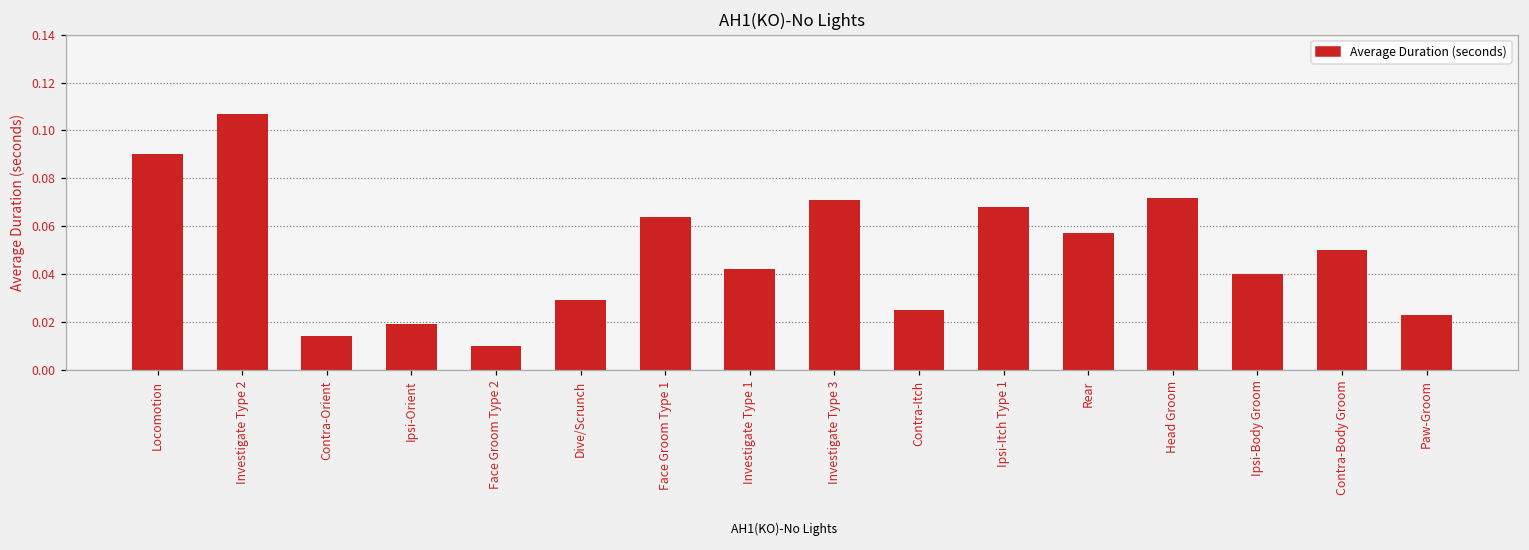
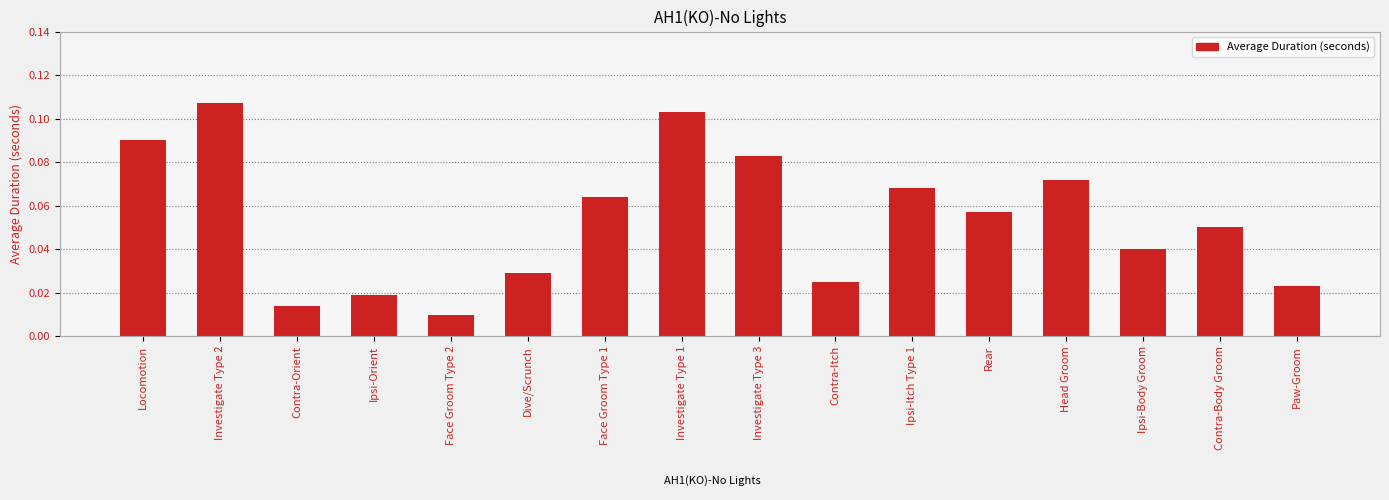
  {
    "Locomotion": 0.090,
    "Investigate Type 2": 0.107,
    "Contra-Orient": 0.014,
    "Ipsi-Orient": 0.019,
    "Face Groom Type 2": 0.010,
    "Dive/Scrunch": 0.029,
    "Face Groom Type 1": 0.064,
-   "Investigate Type 1": 0.042,
-   "Investigate Type 3": 0.071,
+   "Investigate Type 1": 0.103,
+   "Investigate Type 3": 0.083,
    "Contra-Itch": 0.025,
    "Ipsi-Itch Type 1": 0.068,
    "Rear": 0.057,
    "Head Groom": 0.072,
    "Ipsi-Body Groom": 0.040,
    "Contra-Body Groom": 0.050,
    "Paw-Groom": 0.023
  }
